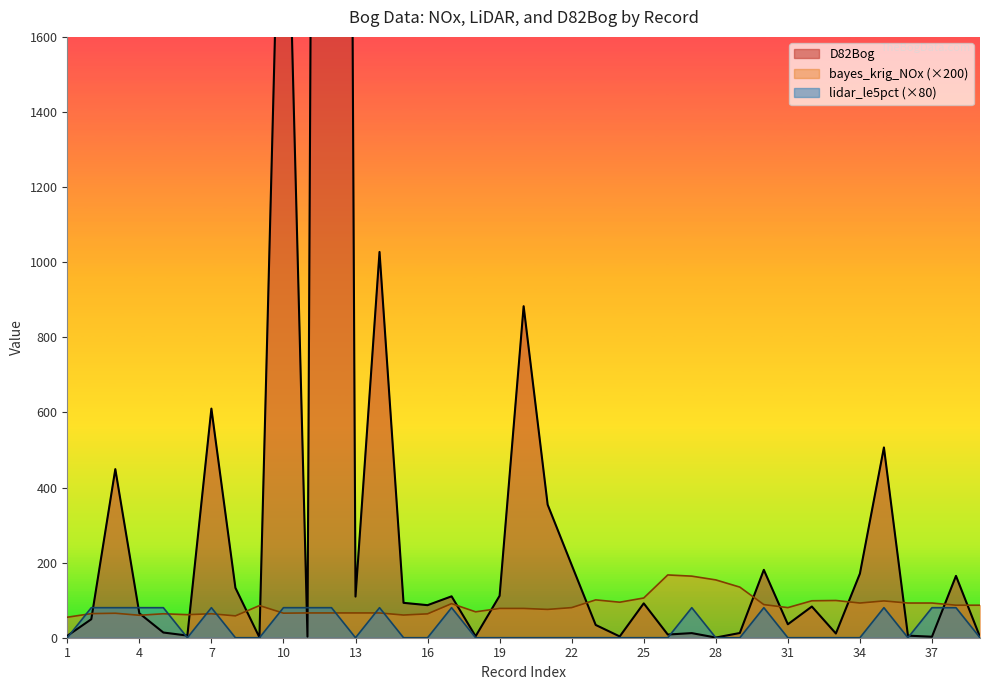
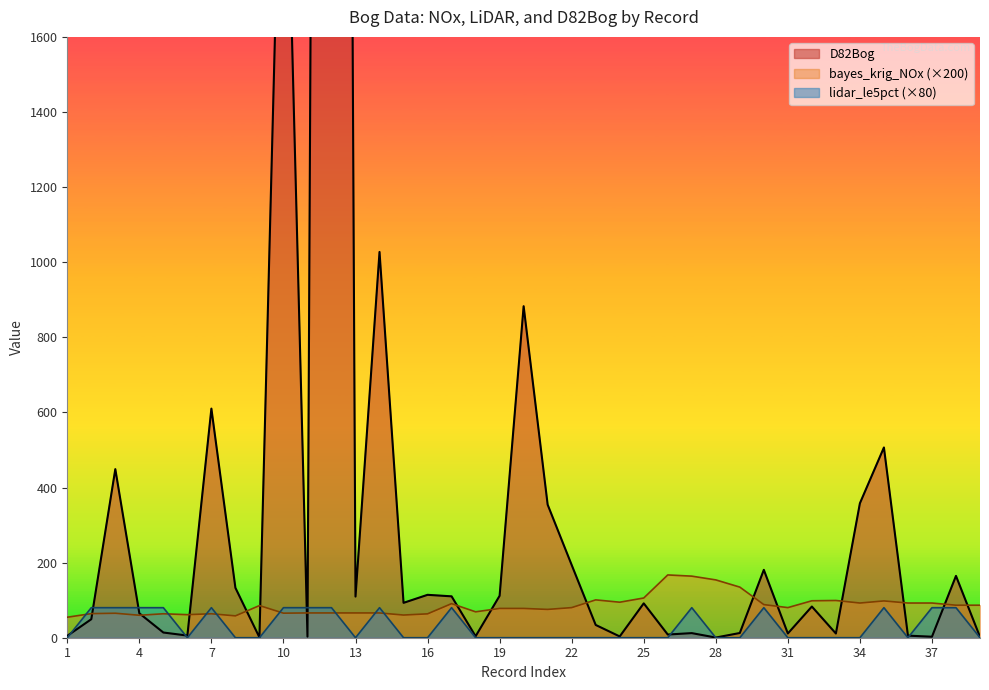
  {
    "D82Bog": {
      "7": 610,
      "13": 110,
-     "16": 90,
+     "16": 110,
      "19": 110,
      "22": 190,
      "25": 90,
-     "31": 40,
-     "34": 170,
+     "31": 10,
+     "34": 360,
      "37": 0
    },
    "bayes_krig_NOx (×200)": {
      "1": 50,
      "7": 60,
      "10": 70,
      "13": 70,
      "16": 60,
      "19": 80,
      "22": 80,
      "25": 110,
      "28": 150,
      "31": 80,
      "34": 90,
      "37": 90
    },
    "lidar_le5pct (×80)": {
      "4": 80,
      "7": 80,
      "10": 80,
      "13": 0,
      "16": 0,
      "19": 0,
      "22": 0,
      "25": 0,
      "31": 0,
      "34": 0,
      "37": 80
    }
  }
